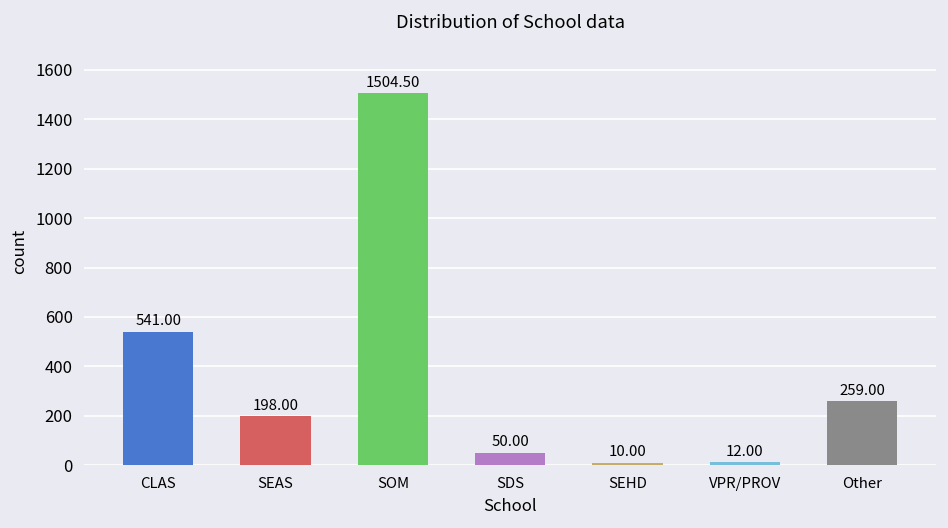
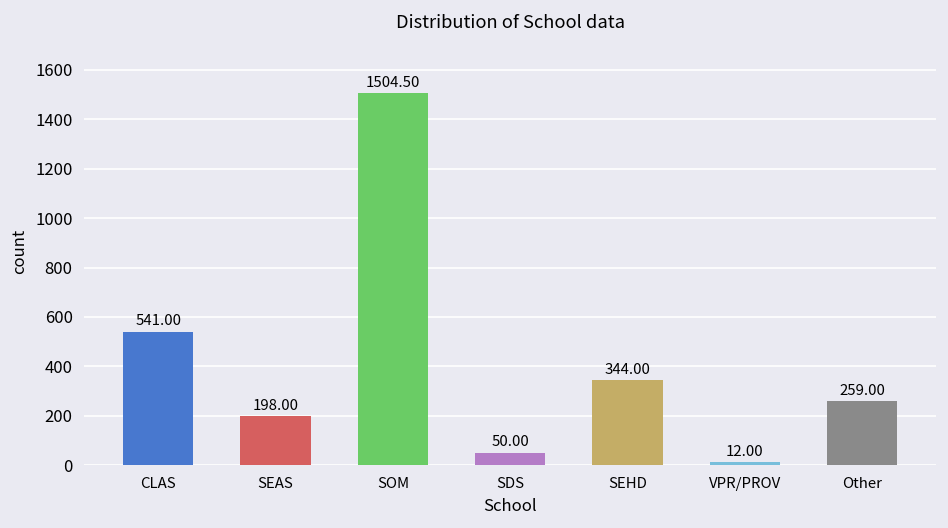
  {
    "CLAS": 541.00,
    "SEAS": 198.00,
    "SOM": 1504.50,
    "SDS": 50.00,
-   "SEHD": 10.00,
+   "SEHD": 344.00,
    "VPR/PROV": 12.00,
    "Other": 259.00
  }
